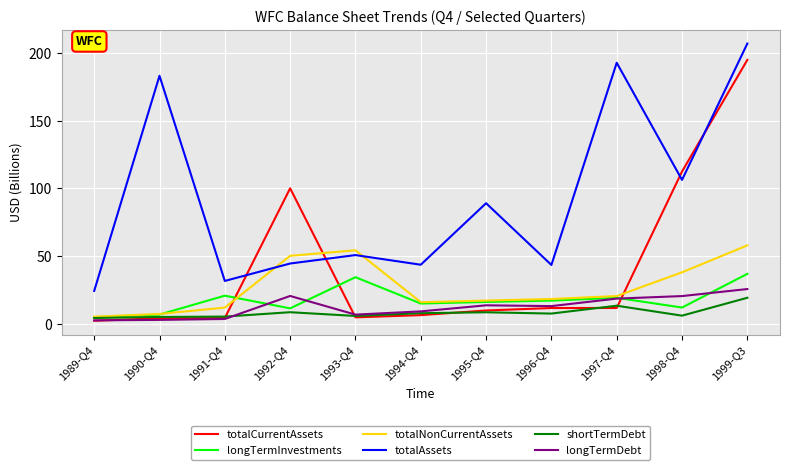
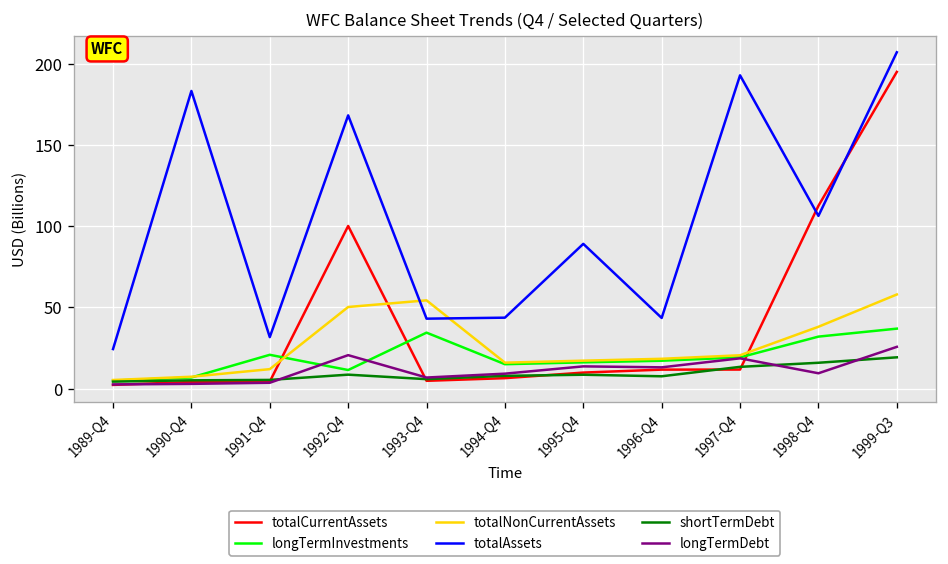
  {
    "totalCurrentAssets": {
      "1992-Q4": 100,
      "1998-Q4": 113,
      "1999-Q3": 195
    },
    "longTermInvestments": {
      "1991-Q4": 21,
      "1992-Q4": 11,
      "1993-Q4": 34,
-     "1998-Q4": 12,
+     "1998-Q4": 32,
      "1999-Q3": 37
    },
    "totalNonCurrentAssets": {
      "1991-Q4": 12,
      "1992-Q4": 50,
      "1993-Q4": 54,
      "1998-Q4": 38,
      "1999-Q3": 58
    },
    "totalAssets": {
      "1989-Q4": 24,
      "1990-Q4": 183,
      "1991-Q4": 32,
-     "1992-Q4": 45,
-     "1993-Q4": 51,
+     "1992-Q4": 168,
+     "1993-Q4": 43,
      "1994-Q4": 44,
      "1995-Q4": 89,
      "1996-Q4": 43,
      "1997-Q4": 193,
      "1998-Q4": 106,
      "1999-Q3": 207
    },
    "shortTermDebt": {
      "1992-Q4": 9,
      "1996-Q4": 8,
-     "1998-Q4": 6,
+     "1998-Q4": 16,
      "1999-Q3": 19
    },
    "longTermDebt": {
      "1992-Q4": 21,
      "1995-Q4": 14,
-     "1998-Q4": 20,
+     "1998-Q4": 9,
      "1999-Q3": 26
    }
  }
